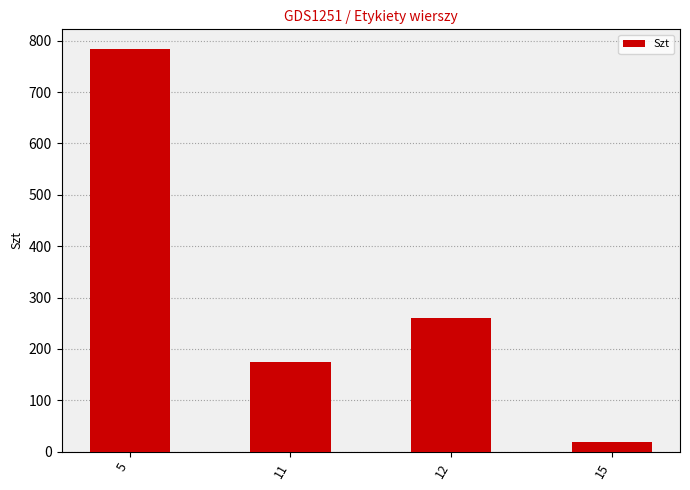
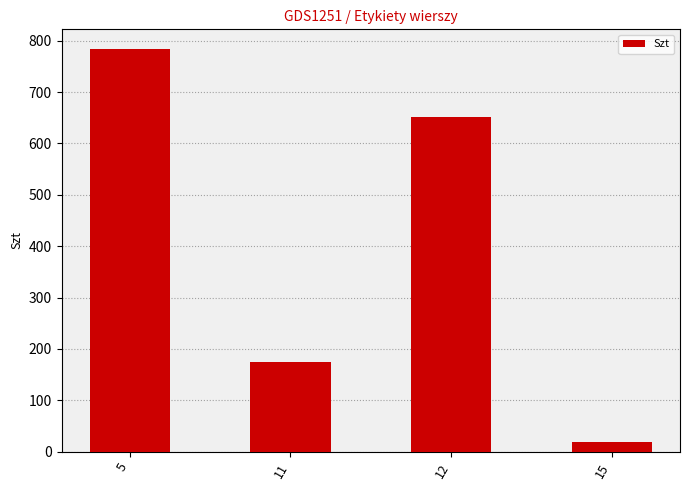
  {
    "5": 780,
    "11": 180,
-   "12": 260,
+   "12": 650,
    "15": 20
  }
